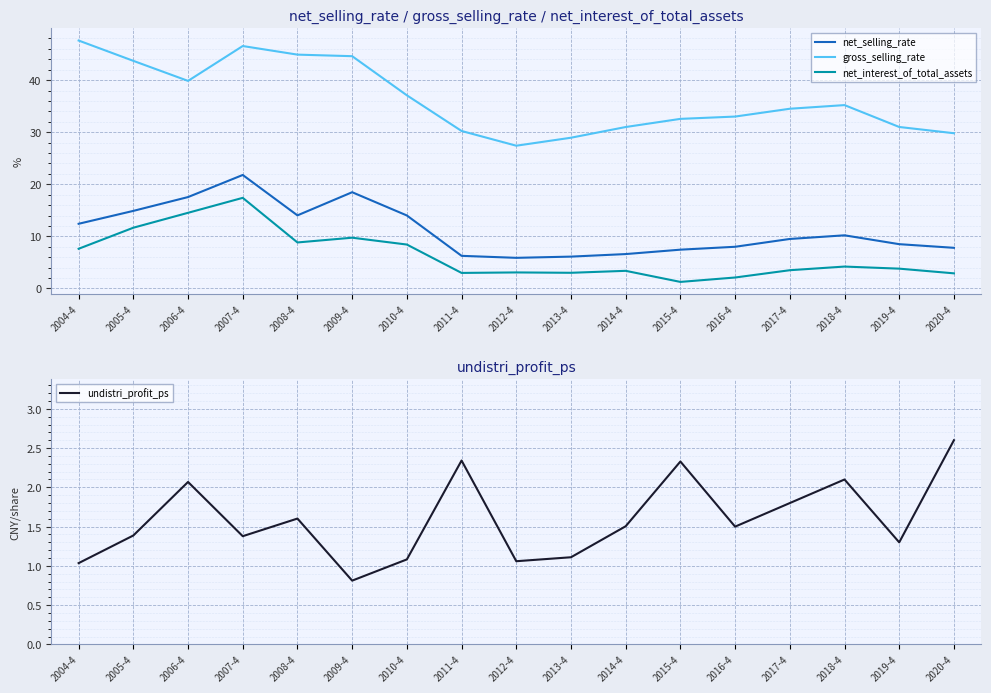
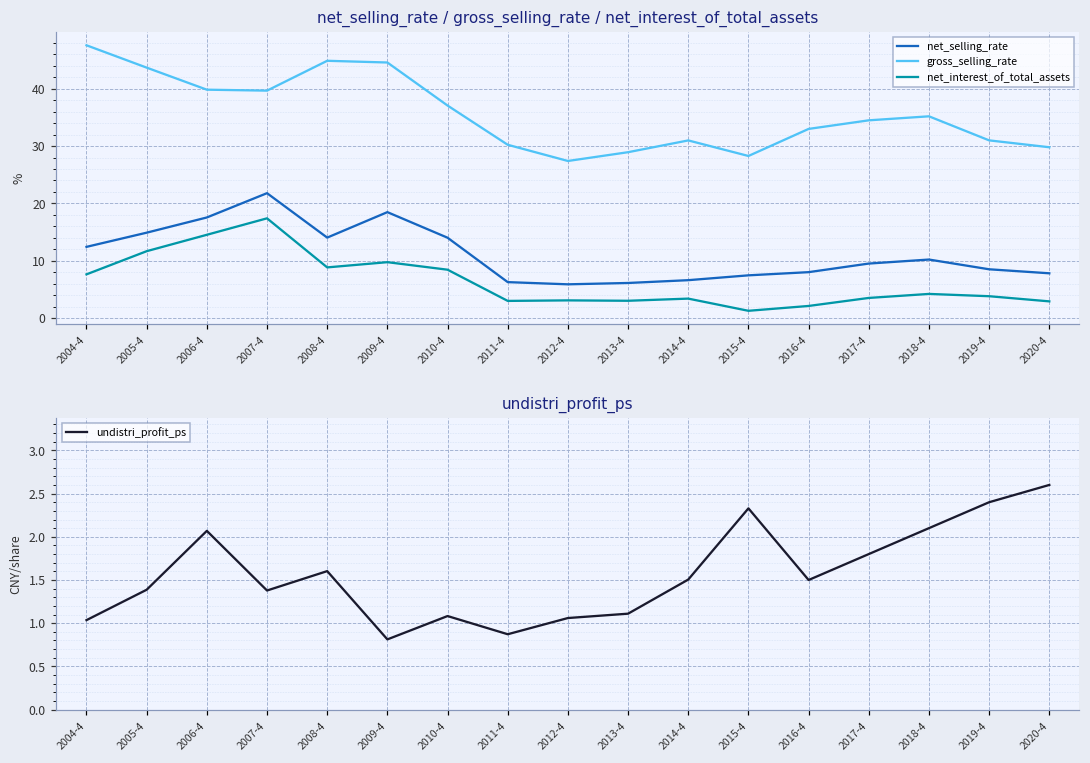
  {
    "net_selling_rate / gross_selling_rate / net_interest_of_total_assets": {
      "gross_selling_rate": {
        "2004-4": 48,
        "2005-4": 44,
        "2006-4": 40,
-       "2007-4": 47,
+       "2007-4": 40,
        "2008-4": 45,
        "2009-4": 45,
        "2010-4": 37,
        "2011-4": 30,
        "2012-4": 27,
        "2013-4": 29,
        "2014-4": 31,
-       "2015-4": 33,
+       "2015-4": 28,
        "2016-4": 33,
        "2017-4": 35,
        "2018-4": 35,
        "2019-4": 31,
        "2020-4": 30
      }
    },
    "undistri_profit_ps": {
      "2004-4": 1.0,
      "2005-4": 1.4,
      "2006-4": 2.1,
      "2007-4": 1.4,
      "2008-4": 1.6,
      "2009-4": 0.8,
      "2010-4": 1.1,
-     "2011-4": 2.3,
+     "2011-4": 0.9,
      "2012-4": 1.1,
      "2013-4": 1.1,
      "2014-4": 1.5,
      "2015-4": 2.3,
      "2016-4": 1.5,
      "2017-4": 1.8,
      "2018-4": 2.1,
-     "2019-4": 1.3,
+     "2019-4": 2.4,
      "2020-4": 2.6
    }
  }
